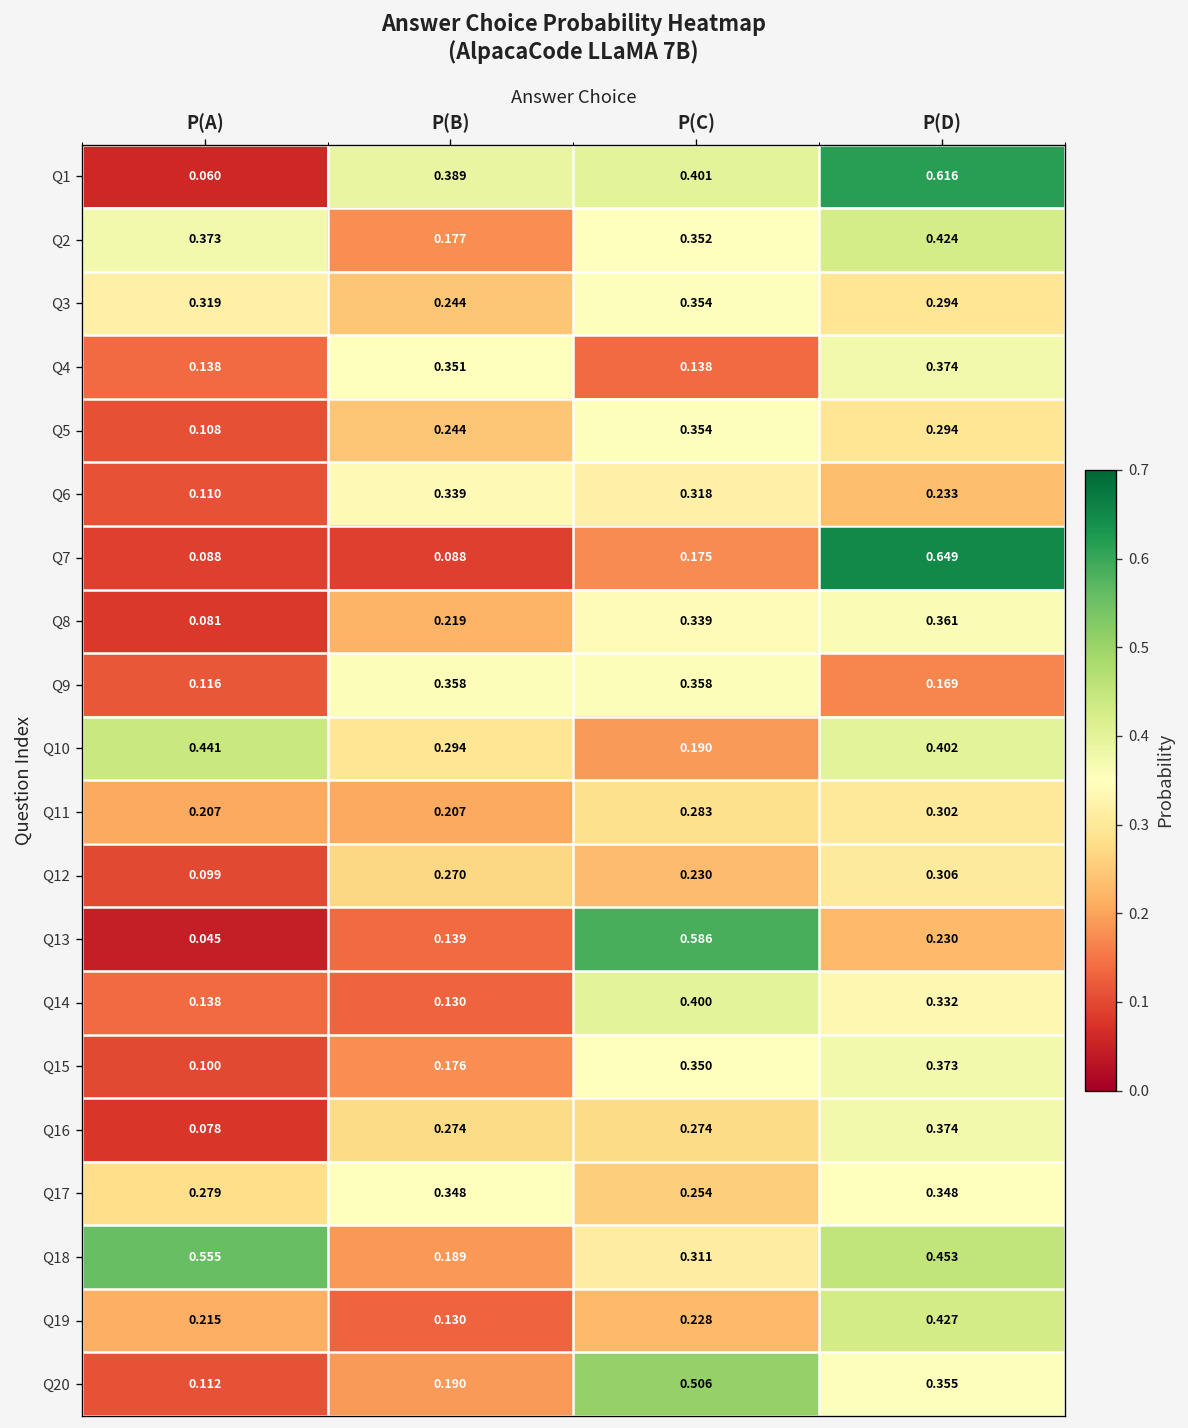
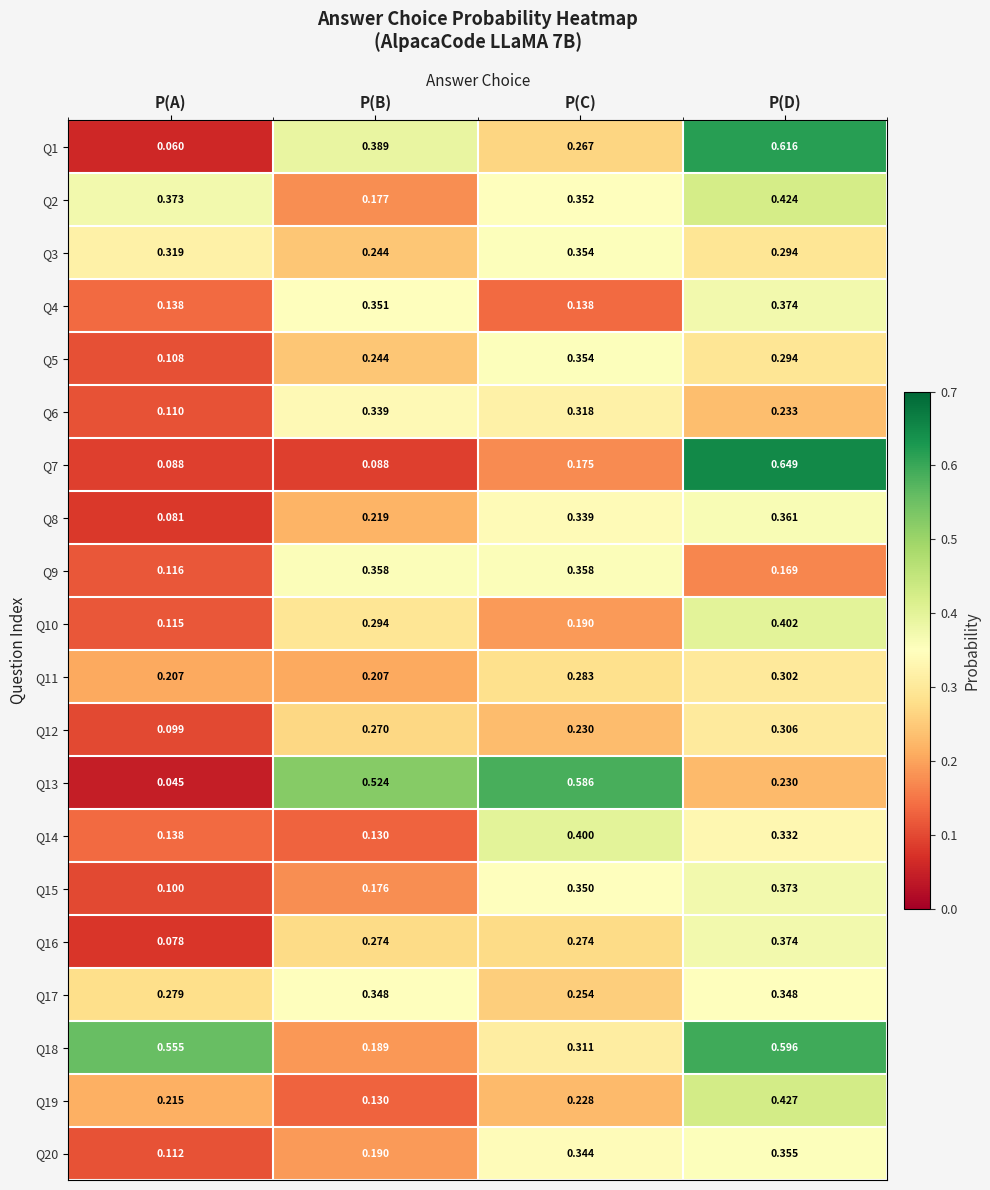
  {
    "Q1": {
      "P(A)": 0.060,
      "P(B)": 0.389,
-     "P(C)": 0.401,
+     "P(C)": 0.267,
      "P(D)": 0.616
    },
    "Q2": {
      "P(A)": 0.373,
      "P(B)": 0.177,
      "P(C)": 0.352,
      "P(D)": 0.424
    },
    "Q3": {
      "P(A)": 0.319,
      "P(B)": 0.244,
      "P(C)": 0.354,
      "P(D)": 0.294
    },
    "Q4": {
      "P(A)": 0.138,
      "P(B)": 0.351,
      "P(C)": 0.138,
      "P(D)": 0.374
    },
    "Q5": {
      "P(A)": 0.108,
      "P(B)": 0.244,
      "P(C)": 0.354,
      "P(D)": 0.294
    },
    "Q6": {
      "P(A)": 0.110,
      "P(B)": 0.339,
      "P(C)": 0.318,
      "P(D)": 0.233
    },
    "Q7": {
      "P(A)": 0.088,
      "P(B)": 0.088,
      "P(C)": 0.175,
      "P(D)": 0.649
    },
    "Q8": {
      "P(A)": 0.081,
      "P(B)": 0.219,
      "P(C)": 0.339,
      "P(D)": 0.361
    },
    "Q9": {
      "P(A)": 0.116,
      "P(B)": 0.358,
      "P(C)": 0.358,
      "P(D)": 0.169
    },
    "Q10": {
-     "P(A)": 0.441,
+     "P(A)": 0.115,
      "P(B)": 0.294,
      "P(C)": 0.190,
      "P(D)": 0.402
    },
    "Q11": {
      "P(A)": 0.207,
      "P(B)": 0.207,
      "P(C)": 0.283,
      "P(D)": 0.302
    },
    "Q12": {
      "P(A)": 0.099,
      "P(B)": 0.270,
      "P(C)": 0.230,
      "P(D)": 0.306
    },
    "Q13": {
      "P(A)": 0.045,
-     "P(B)": 0.139,
+     "P(B)": 0.524,
      "P(C)": 0.586,
      "P(D)": 0.230
    },
    "Q14": {
      "P(A)": 0.138,
      "P(B)": 0.130,
      "P(C)": 0.400,
      "P(D)": 0.332
    },
    "Q15": {
      "P(A)": 0.100,
      "P(B)": 0.176,
      "P(C)": 0.350,
      "P(D)": 0.373
    },
    "Q16": {
      "P(A)": 0.078,
      "P(B)": 0.274,
      "P(C)": 0.274,
      "P(D)": 0.374
    },
    "Q17": {
      "P(A)": 0.279,
      "P(B)": 0.348,
      "P(C)": 0.254,
      "P(D)": 0.348
    },
    "Q18": {
      "P(A)": 0.555,
      "P(B)": 0.189,
      "P(C)": 0.311,
-     "P(D)": 0.453
+     "P(D)": 0.596
    },
    "Q19": {
      "P(A)": 0.215,
      "P(B)": 0.130,
      "P(C)": 0.228,
      "P(D)": 0.427
    },
    "Q20": {
      "P(A)": 0.112,
      "P(B)": 0.190,
-     "P(C)": 0.506,
+     "P(C)": 0.344,
      "P(D)": 0.355
    }
  }
